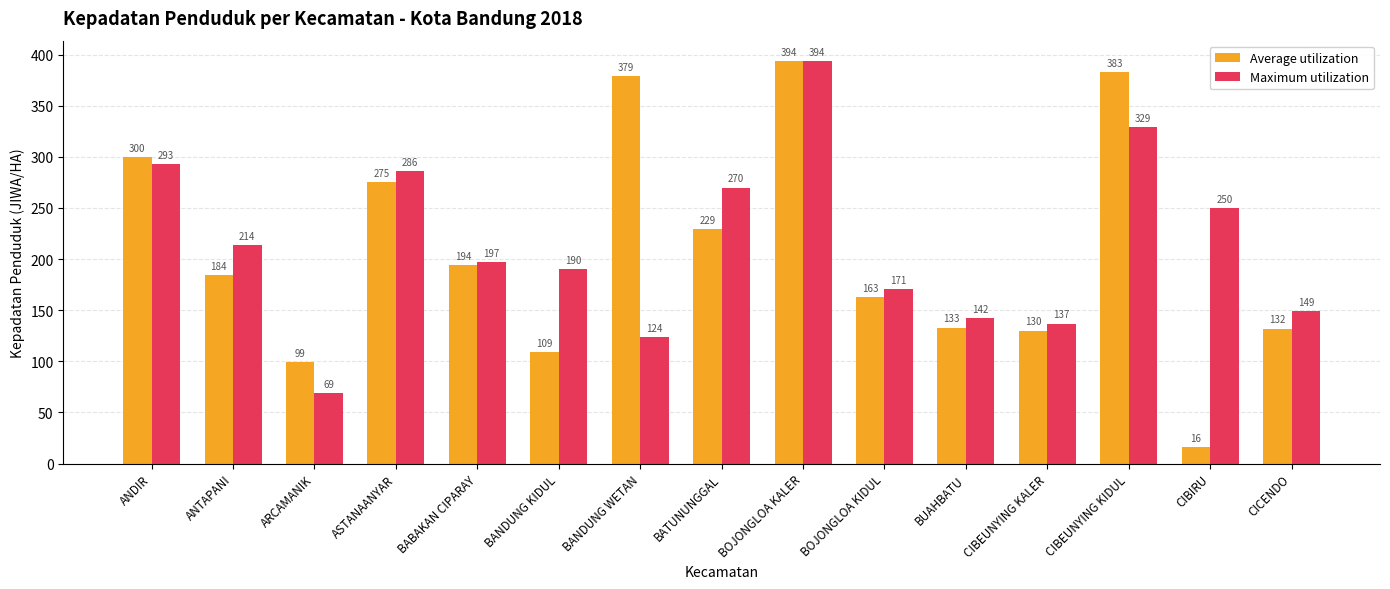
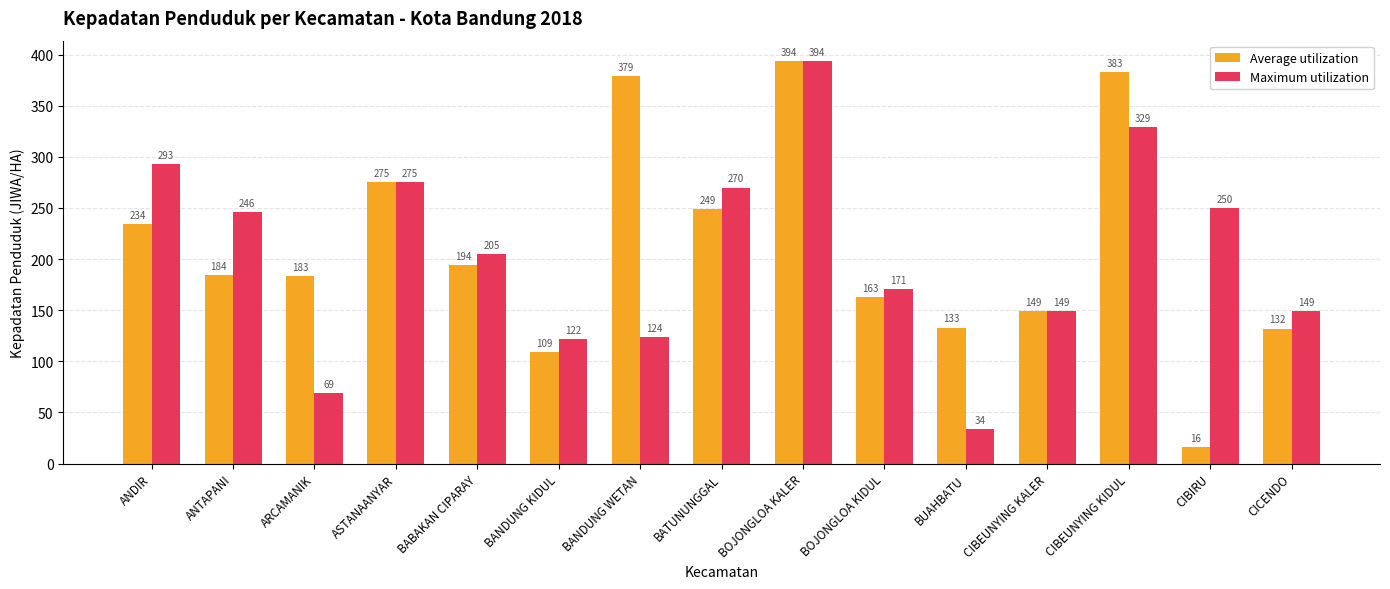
  {
    "Average utilization": {
-     "ANDIR": 300,
+     "ANDIR": 234,
      "ANTAPANI": 184,
-     "ARCAMANIK": 99,
+     "ARCAMANIK": 183,
      "ASTANAANYAR": 275,
      "BABAKAN CIPARAY": 194,
      "BANDUNG KIDUL": 109,
      "BANDUNG WETAN": 379,
-     "BATUNUNGGAL": 229,
+     "BATUNUNGGAL": 249,
      "BOJONGLOA KALER": 394,
      "BOJONGLOA KIDUL": 163,
      "BUAHBATU": 133,
-     "CIBEUNYING KALER": 130,
+     "CIBEUNYING KALER": 149,
      "CIBEUNYING KIDUL": 383,
      "CIBIRU": 16,
      "CICENDO": 132
    },
    "Maximum utilization": {
      "ANDIR": 293,
-     "ANTAPANI": 214,
+     "ANTAPANI": 246,
      "ARCAMANIK": 69,
-     "ASTANAANYAR": 286,
-     "BABAKAN CIPARAY": 197,
-     "BANDUNG KIDUL": 190,
+     "ASTANAANYAR": 275,
+     "BABAKAN CIPARAY": 205,
+     "BANDUNG KIDUL": 122,
      "BANDUNG WETAN": 124,
      "BATUNUNGGAL": 270,
      "BOJONGLOA KALER": 394,
      "BOJONGLOA KIDUL": 171,
-     "BUAHBATU": 142,
-     "CIBEUNYING KALER": 137,
+     "BUAHBATU": 34,
+     "CIBEUNYING KALER": 149,
      "CIBEUNYING KIDUL": 329,
      "CIBIRU": 250,
      "CICENDO": 149
    }
  }
